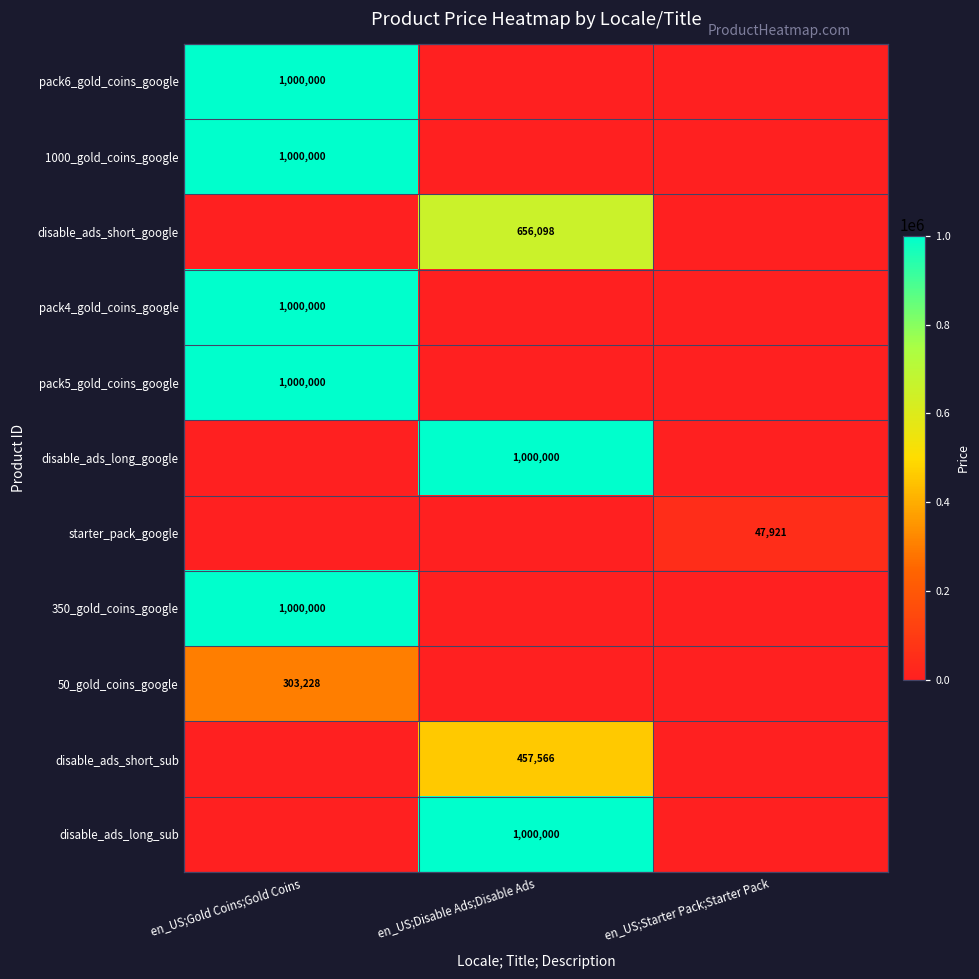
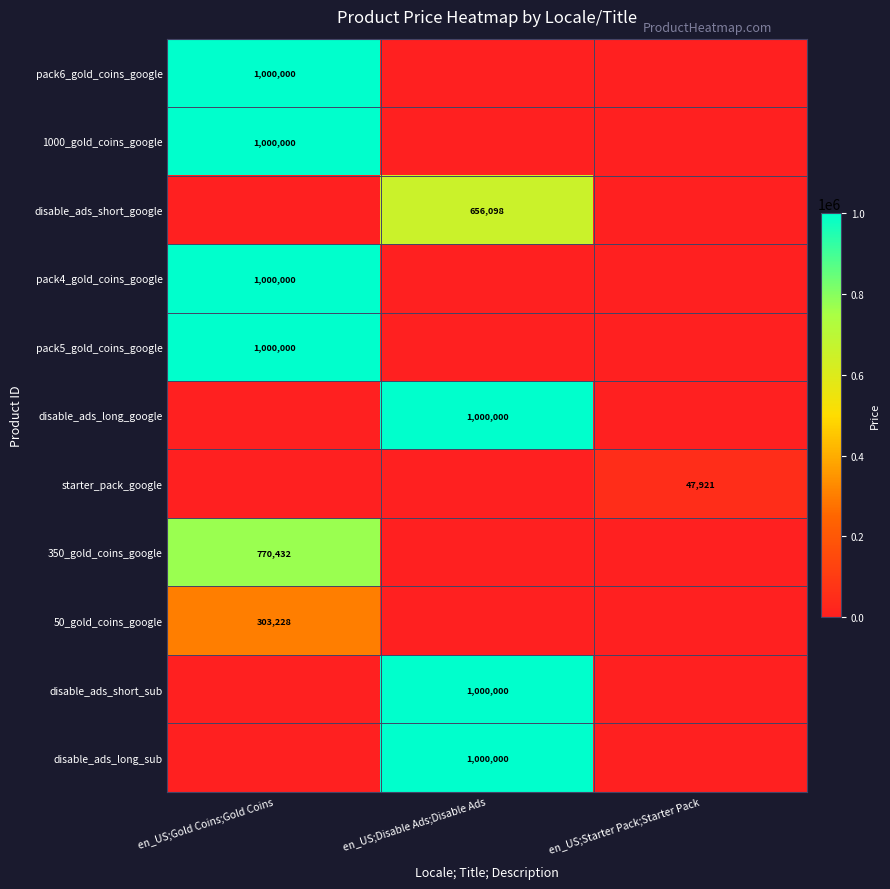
  {
    "pack6_gold_coins_google": {
      "en_US;Gold Coins;Gold Coins": "1,000,000"
    },
    "1000_gold_coins_google": {
      "en_US;Gold Coins;Gold Coins": "1,000,000"
    },
    "disable_ads_short_google": {
      "en_US;Disable Ads;Disable Ads": "656,098"
    },
    "pack4_gold_coins_google": {
      "en_US;Gold Coins;Gold Coins": "1,000,000"
    },
    "pack5_gold_coins_google": {
      "en_US;Gold Coins;Gold Coins": "1,000,000"
    },
    "disable_ads_long_google": {
      "en_US;Disable Ads;Disable Ads": "1,000,000"
    },
    "starter_pack_google": {
      "en_US;Starter Pack;Starter Pack": "47,921"
    },
    "350_gold_coins_google": {
-     "en_US;Gold Coins;Gold Coins": "1,000,000"
+     "en_US;Gold Coins;Gold Coins": "770,432"
    },
    "50_gold_coins_google": {
      "en_US;Gold Coins;Gold Coins": "303,228"
    },
    "disable_ads_short_sub": {
-     "en_US;Disable Ads;Disable Ads": "457,566"
+     "en_US;Disable Ads;Disable Ads": "1,000,000"
    },
    "disable_ads_long_sub": {
      "en_US;Disable Ads;Disable Ads": "1,000,000"
    }
  }
